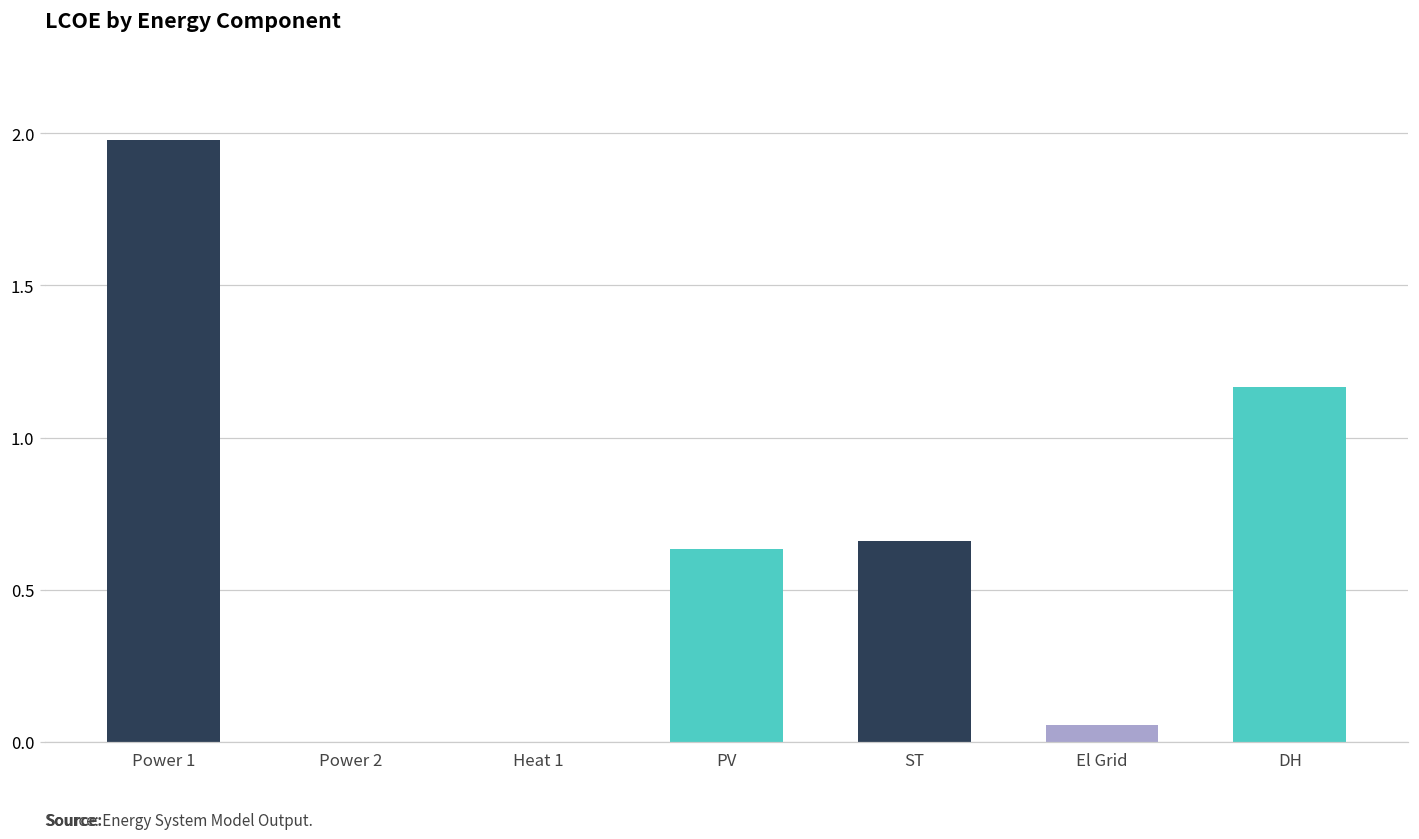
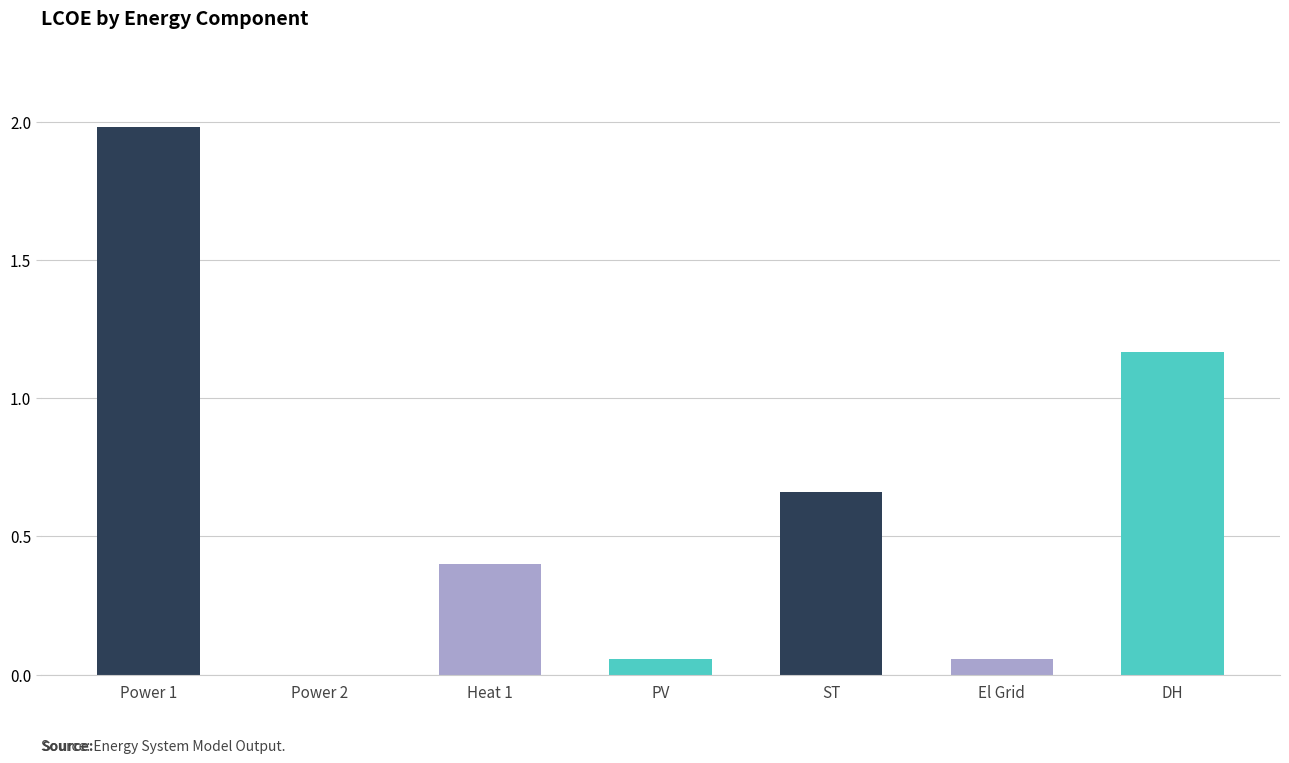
  {
    "Power 1": 1.98,
    "Power 2": 0.00,
-   "Heat 1": 0.0,
-   "PV": 0.63,
+   "Heat 1": 0.4,
+   "PV": 0.06,
    "ST": 0.66,
    "El Grid": 0.06,
    "DH": 1.17
  }
